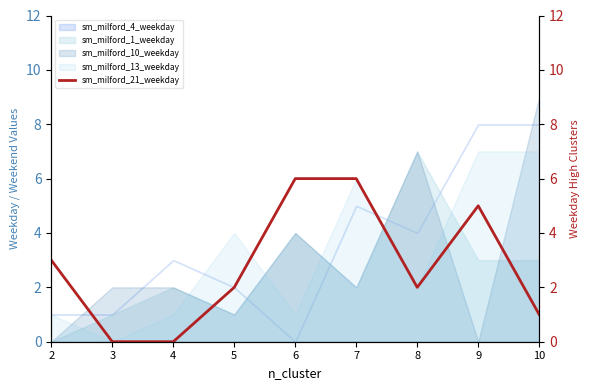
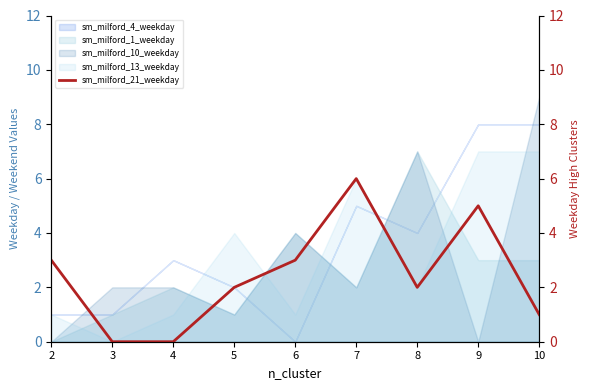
  {
    "sm_milford_21_weekday": {
      "2": 3,
      "3": 0,
      "4": 0,
      "5": 2,
-     "6": 6,
+     "6": 3,
      "7": 6,
      "8": 2,
      "9": 5,
      "10": 1
    }
  }
